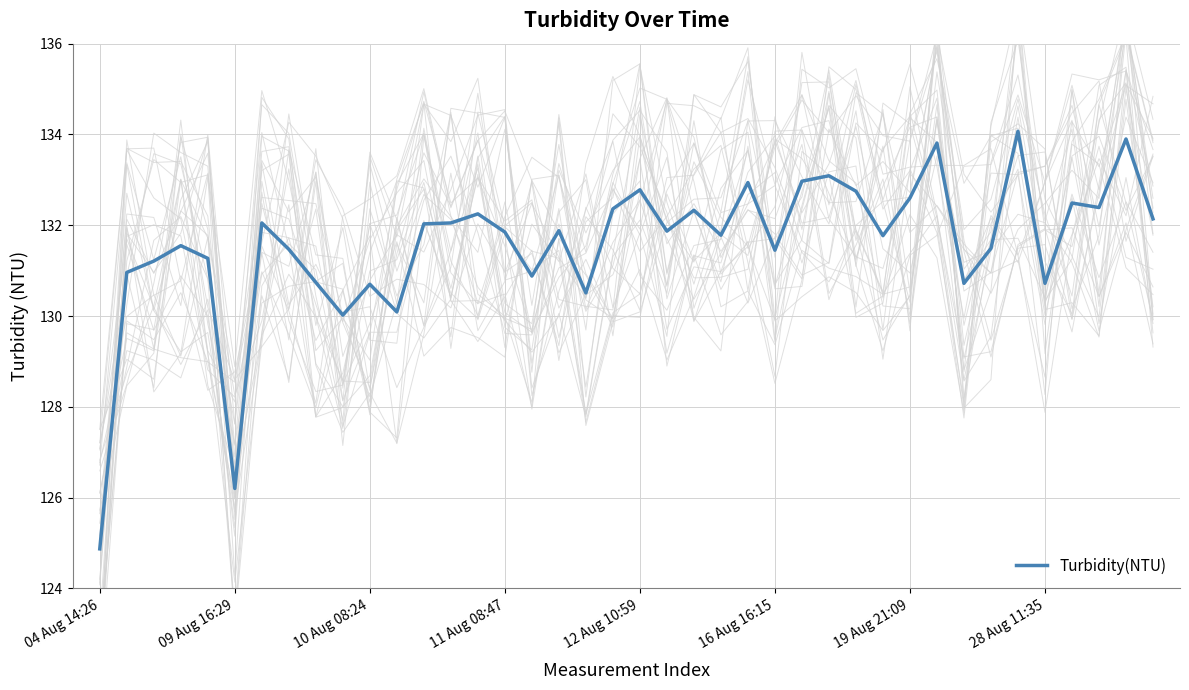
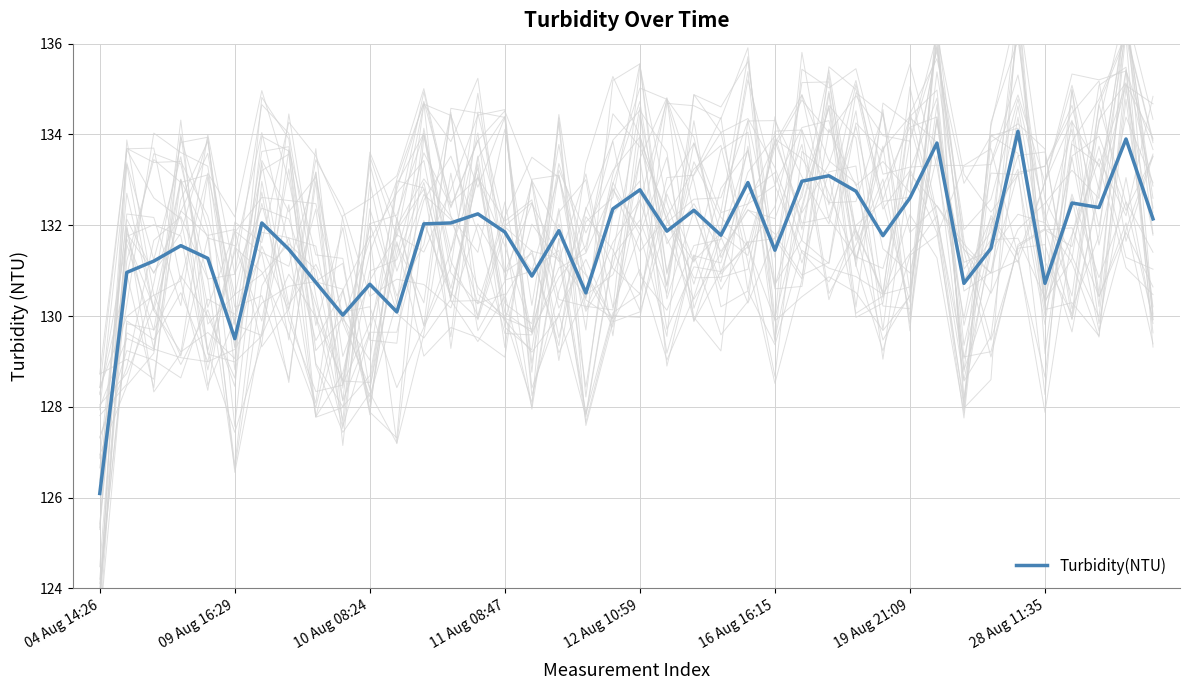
  {
    "Turbidity(NTU)": {
-     "04 Aug 14:26": 124.9,
-     "09 Aug 16:29": 126.2,
+     "04 Aug 14:26": 126.1,
+     "09 Aug 16:29": 129.5,
      "10 Aug 08:24": 130.7
    }
  }
